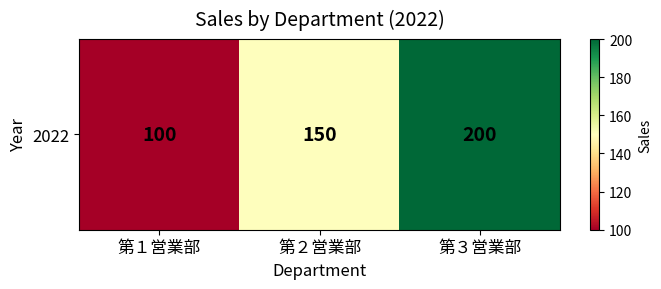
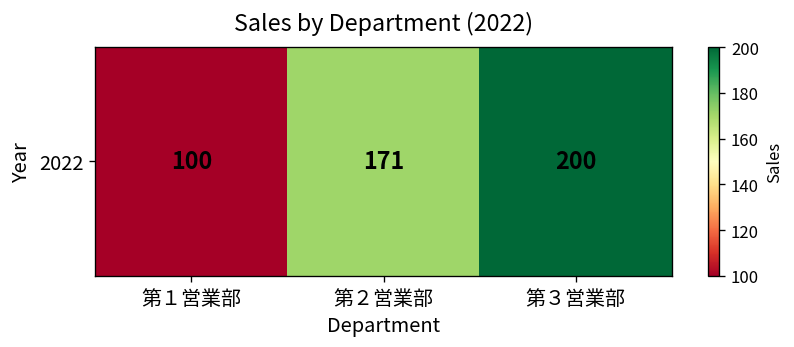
  {
    "2022": {
      "第１営業部": 100,
-     "第２営業部": 150,
+     "第２営業部": 171,
      "第３営業部": 200
    }
  }
